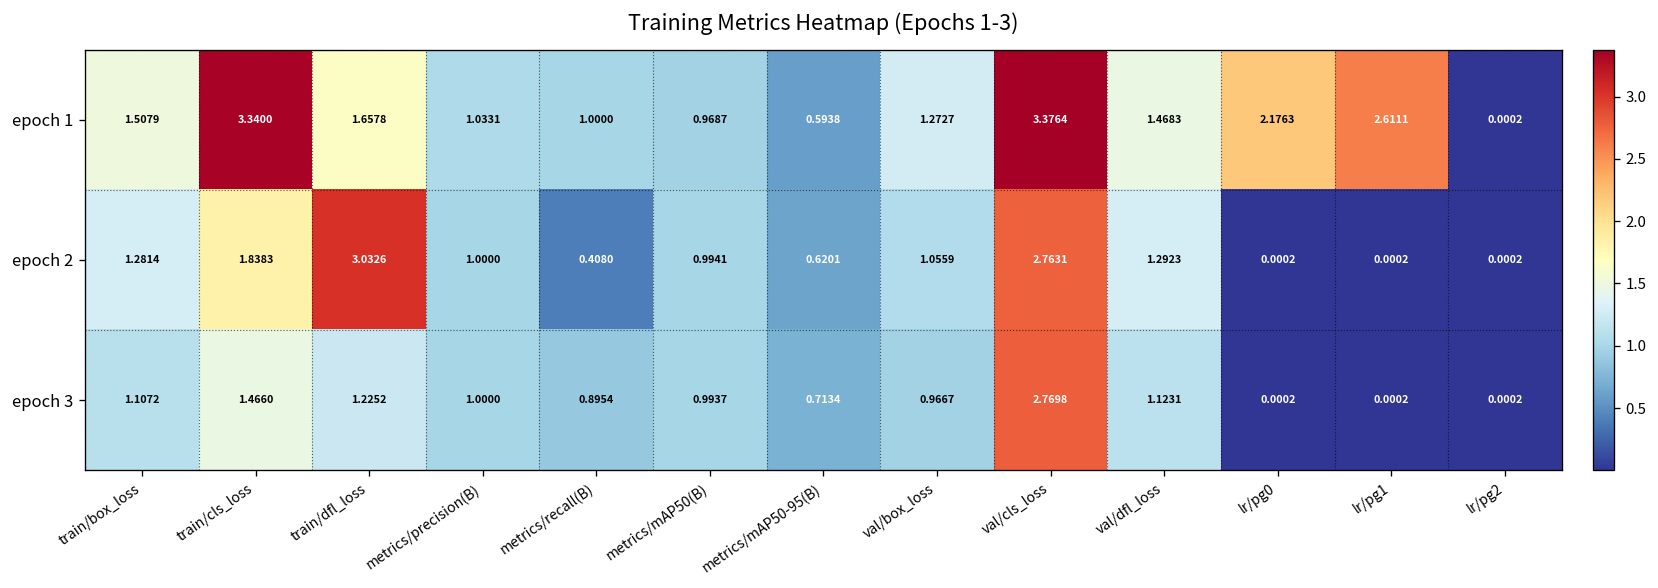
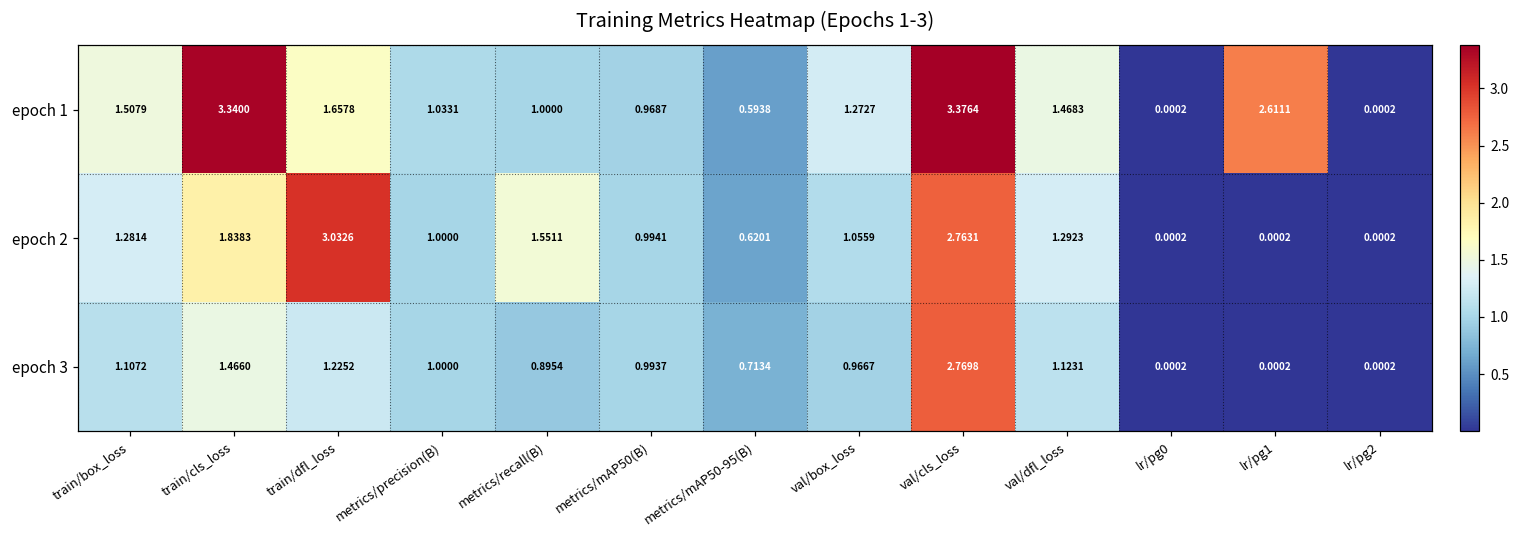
  {
    "epoch 1": {
      "train/box_loss": 1.5079,
      "train/cls_loss": 3.3400,
      "train/dfl_loss": 1.6578,
      "metrics/precision(B)": 1.0331,
      "metrics/recall(B)": 1.0000,
      "metrics/mAP50(B)": 0.9687,
      "metrics/mAP50-95(B)": 0.5938,
      "val/box_loss": 1.2727,
      "val/cls_loss": 3.3764,
      "val/dfl_loss": 1.4683,
-     "lr/pg0": 2.1763,
+     "lr/pg0": 0.0002,
      "lr/pg1": 2.6111,
      "lr/pg2": 0.0002
    },
    "epoch 2": {
      "train/box_loss": 1.2814,
      "train/cls_loss": 1.8383,
      "train/dfl_loss": 3.0326,
      "metrics/precision(B)": 1.0000,
-     "metrics/recall(B)": 0.4080,
+     "metrics/recall(B)": 1.5511,
      "metrics/mAP50(B)": 0.9941,
      "metrics/mAP50-95(B)": 0.6201,
      "val/box_loss": 1.0559,
      "val/cls_loss": 2.7631,
      "val/dfl_loss": 1.2923,
      "lr/pg0": 0.0002,
      "lr/pg1": 0.0002,
      "lr/pg2": 0.0002
    },
    "epoch 3": {
      "train/box_loss": 1.1072,
      "train/cls_loss": 1.4660,
      "train/dfl_loss": 1.2252,
      "metrics/precision(B)": 1.0000,
      "metrics/recall(B)": 0.8954,
      "metrics/mAP50(B)": 0.9937,
      "metrics/mAP50-95(B)": 0.7134,
      "val/box_loss": 0.9667,
      "val/cls_loss": 2.7698,
      "val/dfl_loss": 1.1231,
      "lr/pg0": 0.0002,
      "lr/pg1": 0.0002,
      "lr/pg2": 0.0002
    }
  }
